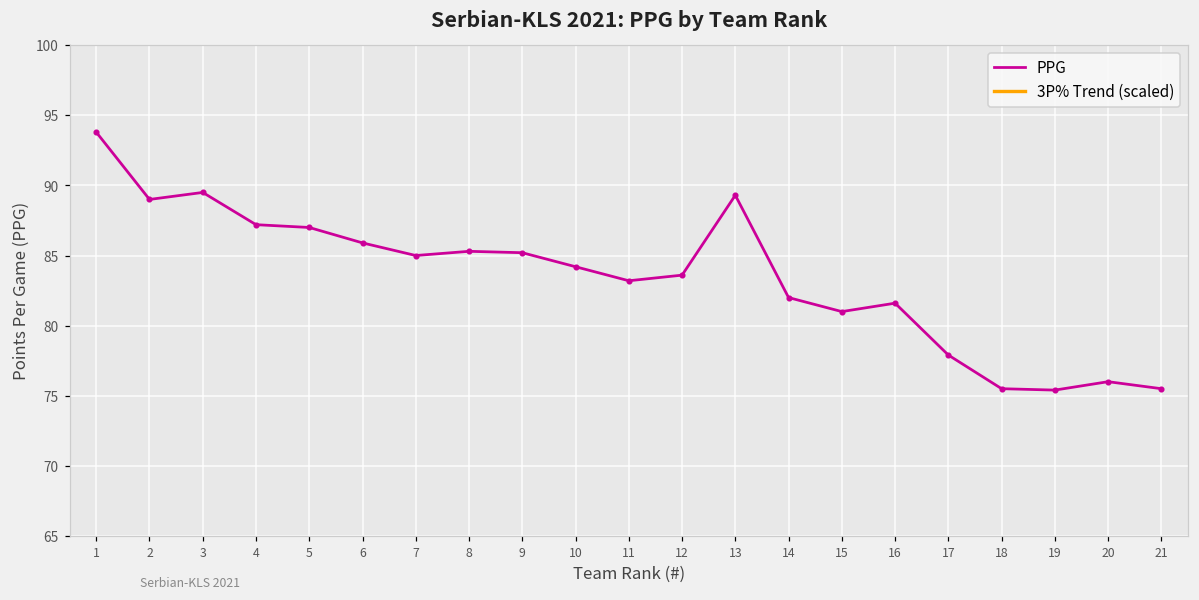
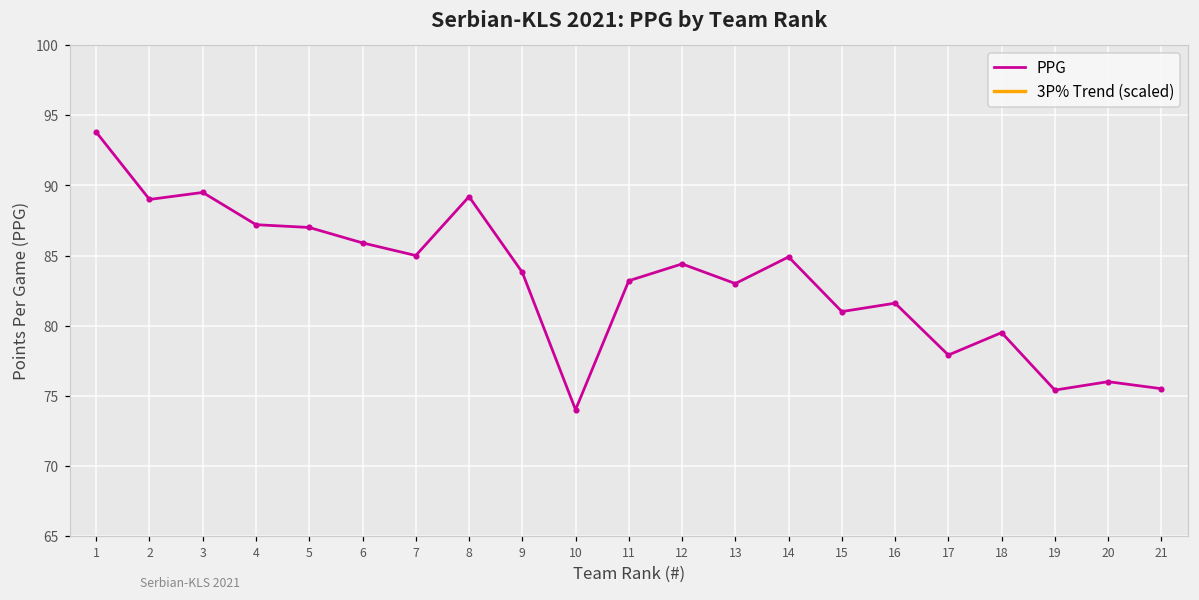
  {
    "PPG": {
      "1": 93.8,
      "2": 89.0,
      "3": 89.5,
      "4": 87.2,
      "5": 87.0,
      "6": 85.9,
      "7": 85.0,
-     "8": 85.3,
-     "9": 85.2,
-     "10": 84.2,
+     "8": 89.2,
+     "9": 83.8,
+     "10": 74.0,
      "11": 83.2,
-     "12": 83.6,
-     "13": 89.3,
-     "14": 82.0,
+     "12": 84.4,
+     "13": 83.0,
+     "14": 84.9,
      "15": 81.0,
      "16": 81.6,
      "17": 77.9,
-     "18": 75.5,
+     "18": 79.5,
      "19": 75.4,
      "20": 76.0,
      "21": 75.5
    }
  }
